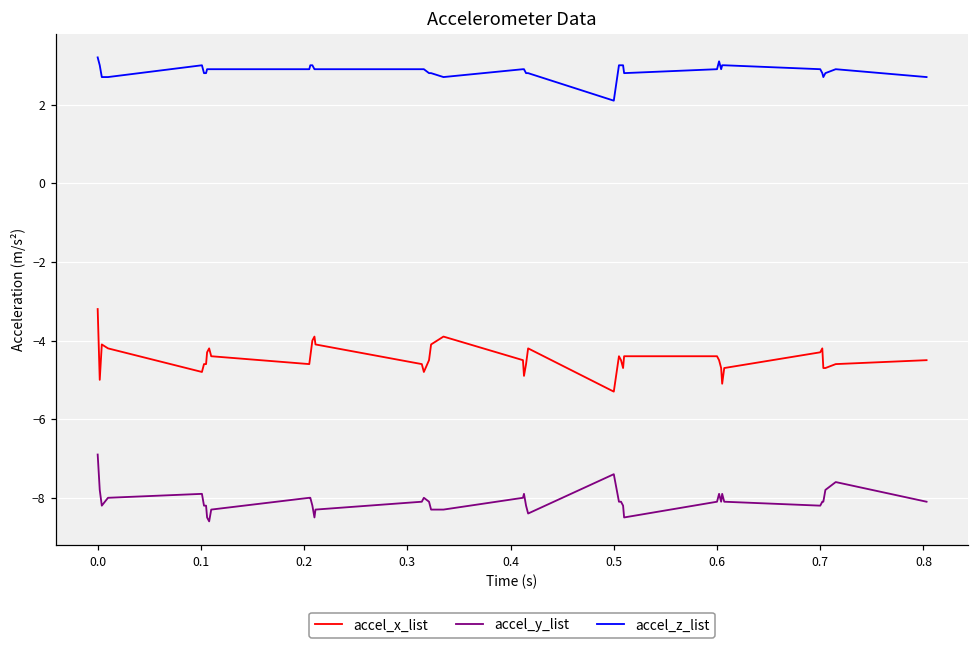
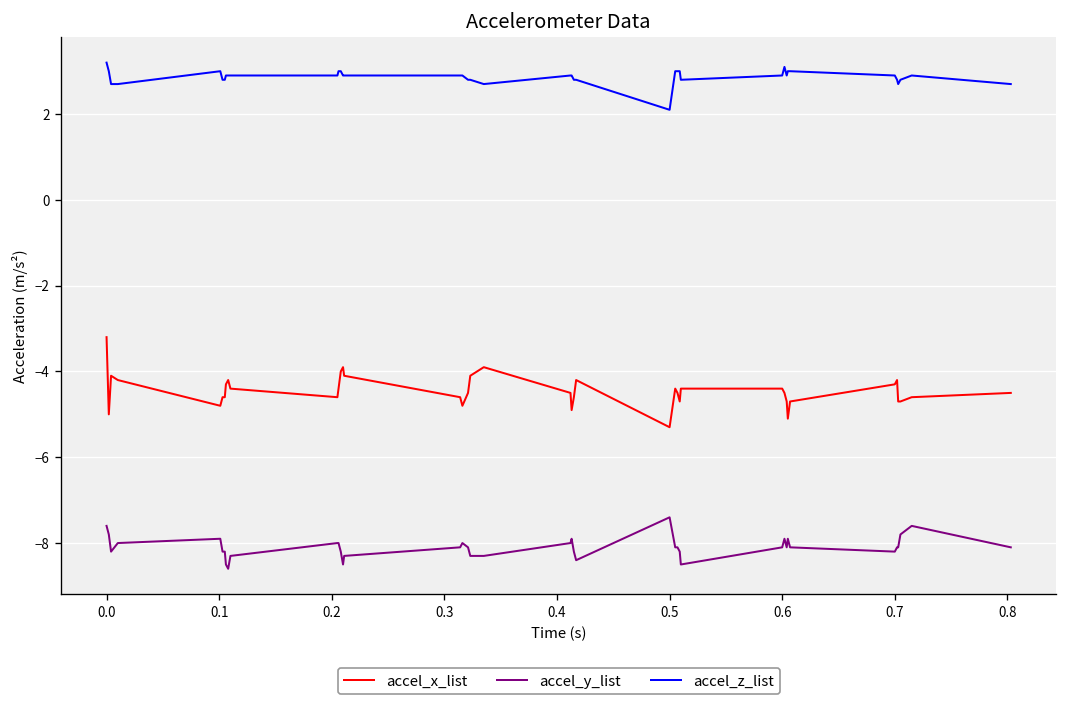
  {
    "accel_x_list": {
      "0.0": -3.2,
      "0.5": -5.3,
      "0.6": -4.4,
      "0.7": -4.3
    },
    "accel_y_list": {
-     "0.0": -6.9,
+     "0.0": -7.6,
      "0.5": -7.4,
      "0.6": -8.1,
      "0.7": -8.2
    },
    "accel_z_list": {
      "0.0": 3.2,
      "0.5": 2.1,
      "0.6": 2.9,
      "0.7": 2.9
    }
  }
